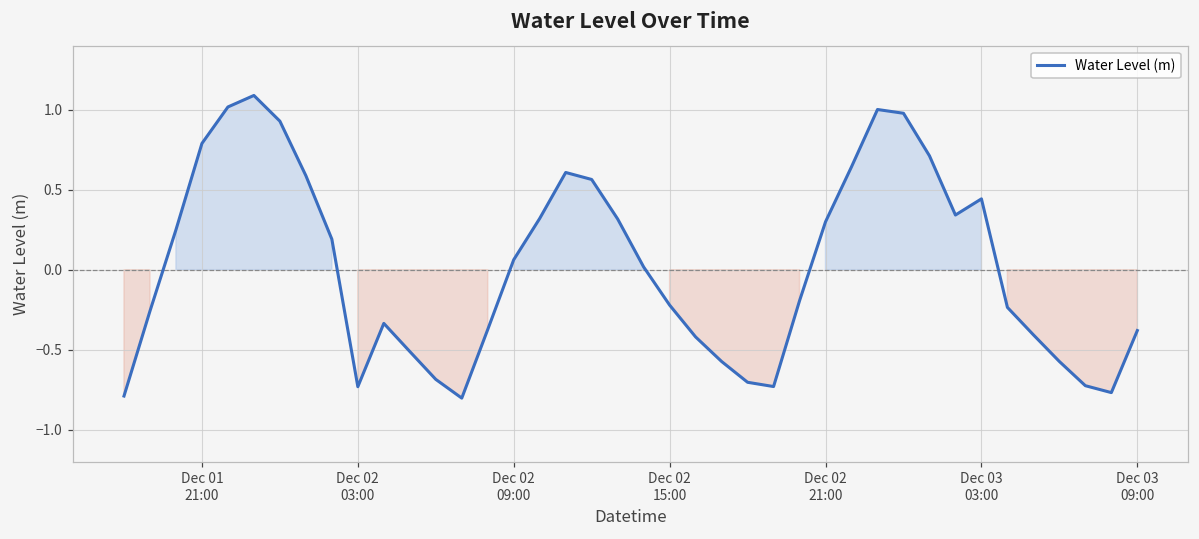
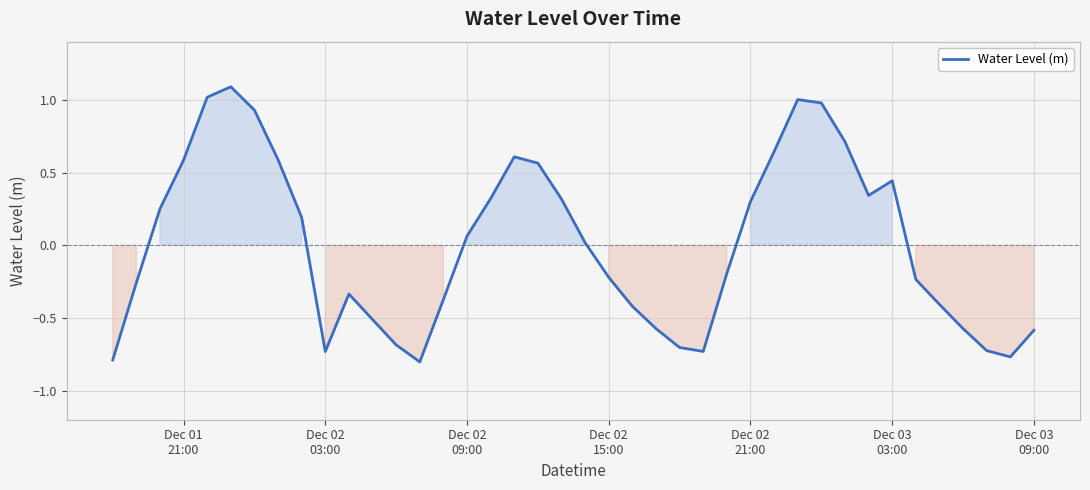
  {
-   "Dec 01 21:00": 0.79,
+   "Dec 01 21:00": 0.59,
    "Dec 02 03:00": -0.73,
    "Dec 02 09:00": 0.06,
    "Dec 02 15:00": -0.22,
    "Dec 02 21:00": 0.30,
    "Dec 03 03:00": 0.44,
-   "Dec 03 09:00": -0.38
+   "Dec 03 09:00": -0.58
  }
